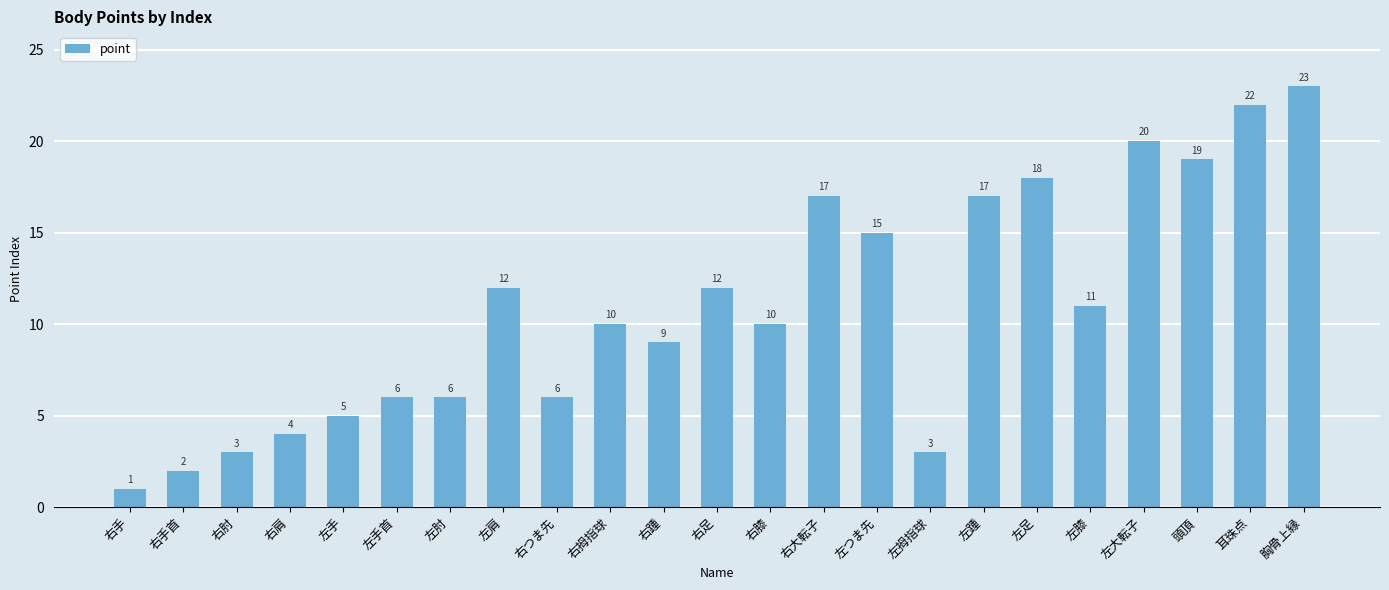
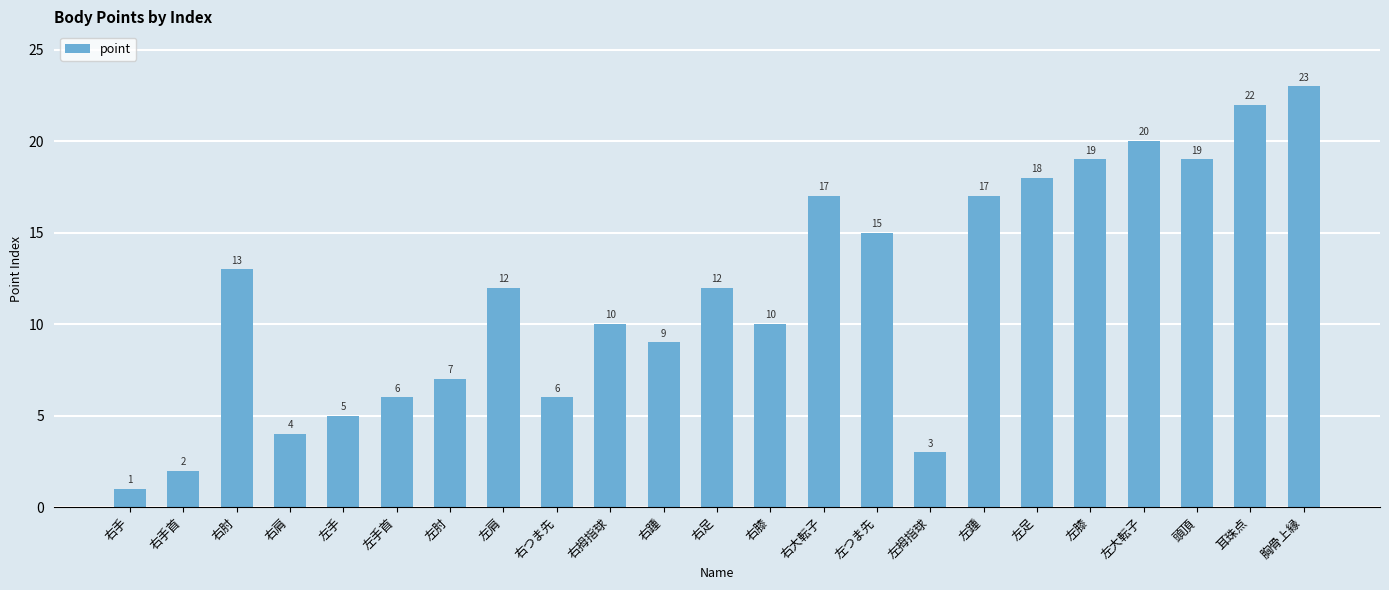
  {
    "右手": 1,
    "右手首": 2,
-   "右肘": 3,
+   "右肘": 13,
    "右肩": 4,
    "左手": 5,
    "左手首": 6,
-   "左肘": 6,
+   "左肘": 7,
    "左肩": 12,
    "右つま先": 6,
    "右拇指球": 10,
    "右踵": 9,
    "右足": 12,
    "右膝": 10,
    "右大転子": 17,
    "左つま先": 15,
    "左拇指球": 3,
    "左踵": 17,
    "左足": 18,
-   "左膝": 11,
+   "左膝": 19,
    "左大転子": 20,
    "頭頂": 19,
    "耳珠点": 22,
    "胸骨上縁": 23
  }
